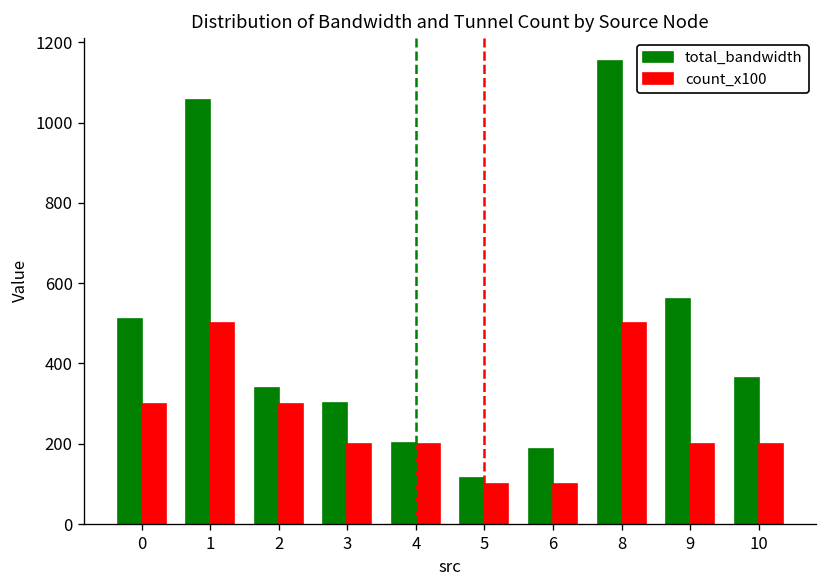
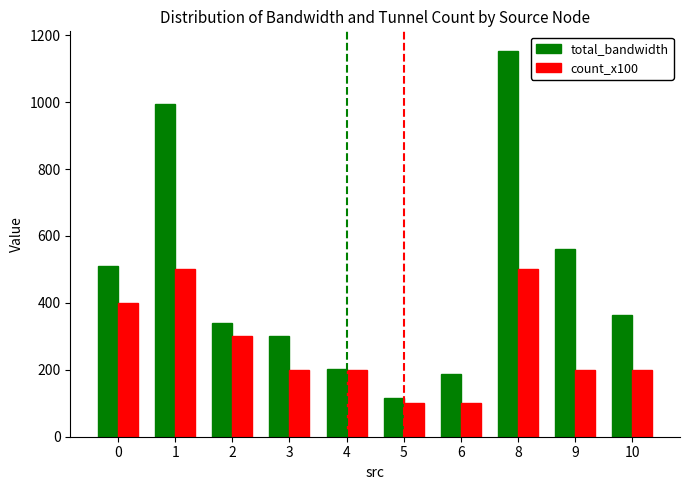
  {
    "total_bandwidth": {
      "0": 510,
-     "1": 1060,
+     "1": 990,
      "2": 340,
      "3": 300,
      "4": 200,
      "5": 120,
      "6": 190,
      "8": 1150,
      "9": 560,
      "10": 370
    },
    "count_x100": {
-     "0": 300,
+     "0": 400,
      "1": 500,
      "2": 300,
      "3": 200,
      "4": 200,
      "5": 100,
      "6": 100,
      "8": 500,
      "9": 200,
      "10": 200
    }
  }
